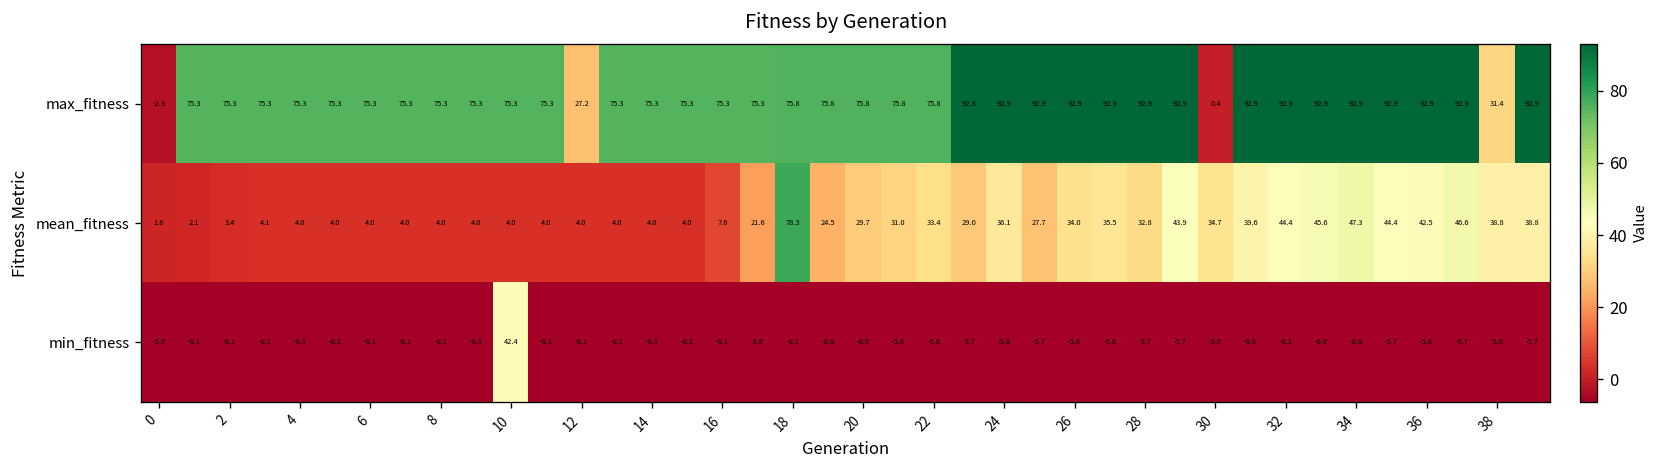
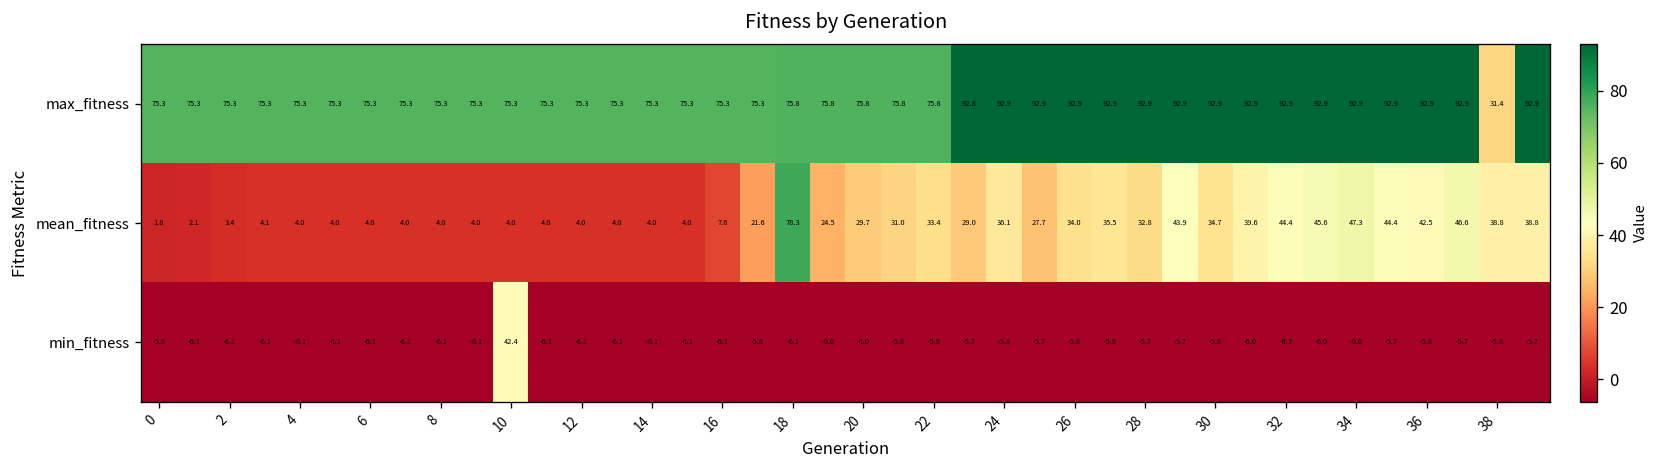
  {
    "max_fitness": {
-     "0": -2.3,
+     "0": 75.3,
      "2": 75.3,
      "4": 75.3,
      "6": 75.3,
      "8": 75.3,
      "10": 75.3,
-     "12": 27.2,
+     "12": 75.3,
      "14": 75.3,
      "16": 75.3,
      "18": 75.8,
      "20": 75.8,
      "22": 75.8,
      "24": 92.9,
      "26": 92.9,
      "28": 92.9,
-     "30": 0.4,
+     "30": 92.9,
      "32": 92.9,
      "34": 92.9,
      "36": 92.9,
      "38": 31.4
    },
    "mean_fitness": {
      "0": 1.8,
      "2": 3.4,
      "4": 4.0,
      "6": 4.0,
      "8": 4.0,
      "10": 4.0,
      "12": 4.0,
      "14": 4.0,
      "16": 7.6,
      "18": 78.3,
      "20": 29.7,
      "22": 33.4,
      "24": 36.1,
      "26": 34.0,
      "28": 32.8,
      "30": 34.7,
      "32": 44.4,
      "34": 47.3,
      "36": 42.5,
      "38": 38.8
    },
    "min_fitness": {
      "0": -5.8,
      "2": -6.1,
      "4": -6.1,
      "6": -6.1,
      "8": -6.1,
      "10": 42.4,
      "12": -6.1,
      "14": -6.1,
      "16": -6.1,
      "18": -6.1,
      "20": -6.0,
      "22": -5.8,
      "24": -5.8,
      "26": -5.8,
      "28": -5.7,
      "30": -5.8,
      "32": -6.2,
      "34": -6.0,
      "36": -5.8,
      "38": -5.8
    }
  }
